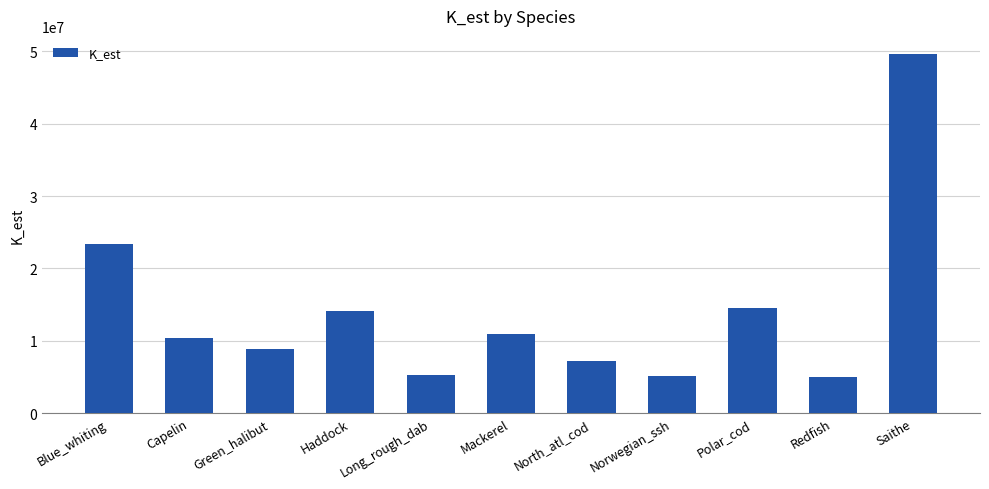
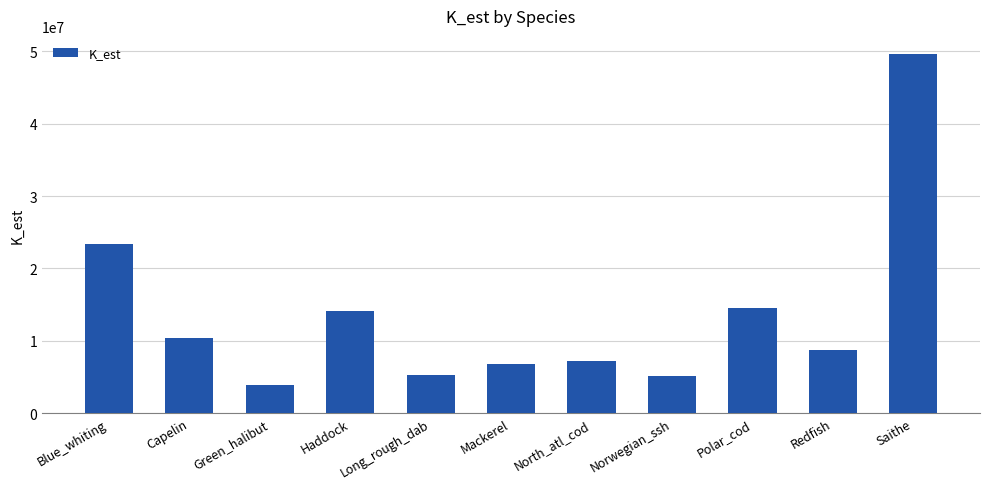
  {
    "Blue_whiting": 23000000,
    "Capelin": 10000000,
-   "Green_halibut": 9000000,
+   "Green_halibut": 4000000,
    "Haddock": 14000000,
    "Long_rough_dab": 5000000,
-   "Mackerel": 11000000,
+   "Mackerel": 7000000,
    "North_atl_cod": 7000000,
    "Norwegian_ssh": 5000000,
    "Polar_cod": 15000000,
-   "Redfish": 5000000,
+   "Redfish": 9000000,
    "Saithe": 50000000
  }
